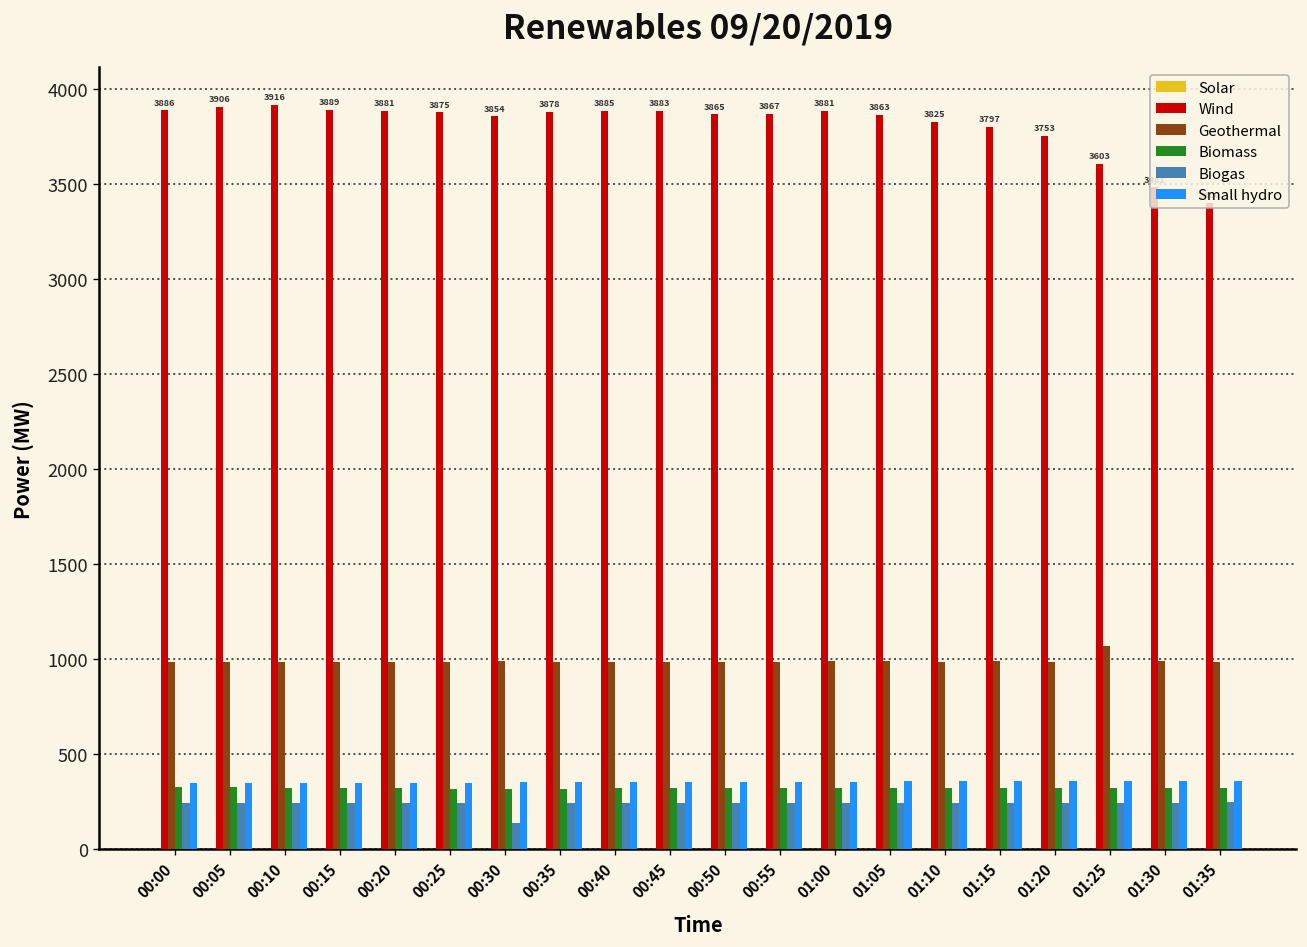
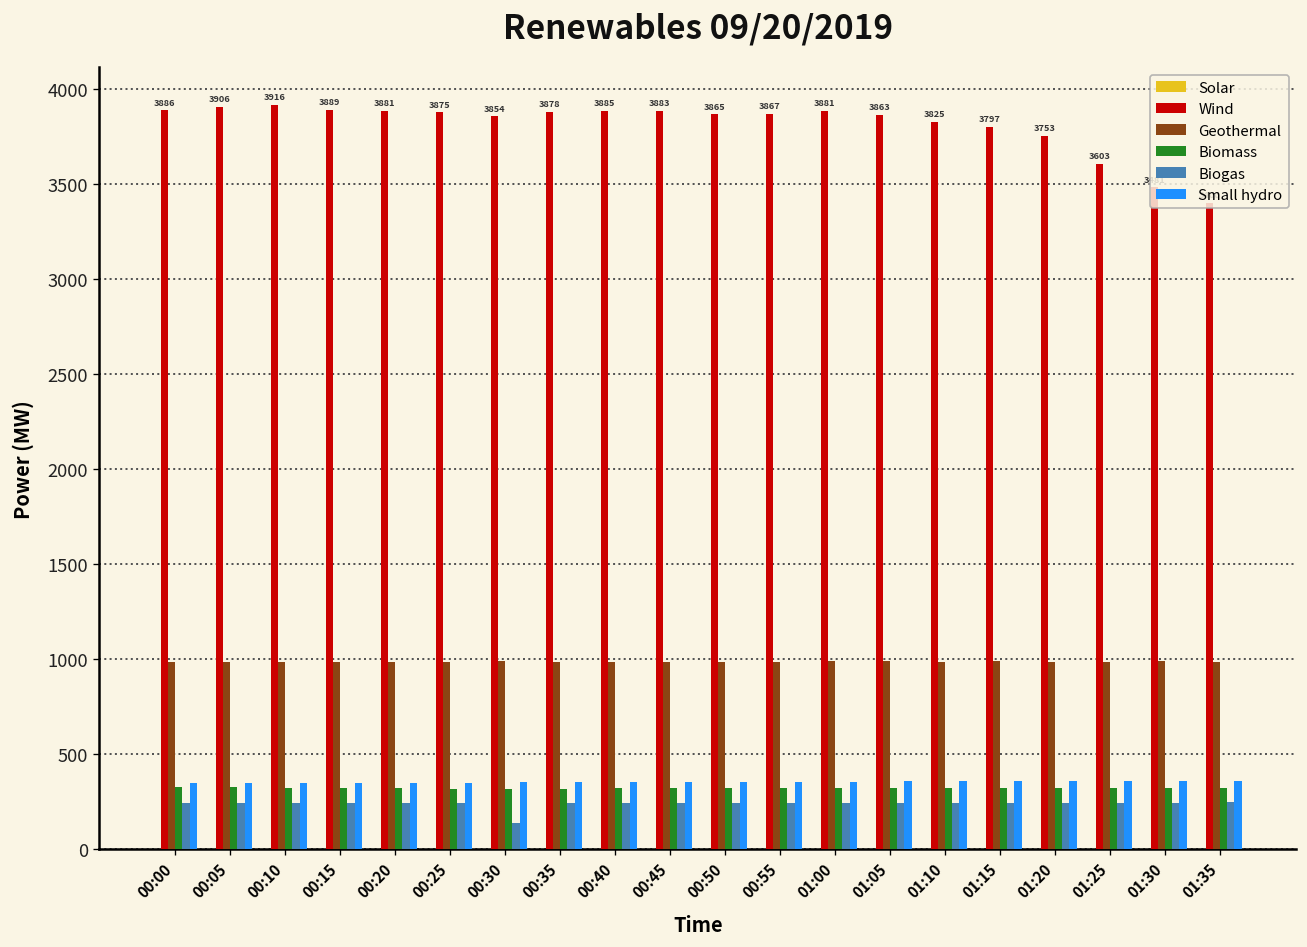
  {
    "Solar": {
      "00:00": 0,
      "00:05": 0,
      "00:10": 0,
      "00:15": 0,
      "00:20": 0,
      "00:25": 0,
      "00:30": 0,
      "00:35": 0,
      "00:40": 0,
      "00:45": 0,
      "00:50": 0,
      "00:55": 0,
      "01:00": 0,
      "01:05": 0,
      "01:10": 0,
      "01:15": 0,
      "01:20": 0,
      "01:25": 0,
      "01:30": 0,
      "01:35": 0
    },
    "Wind": {
      "00:00": 3886,
      "00:05": 3906,
      "00:10": 3916,
      "00:15": 3889,
      "00:20": 3881,
      "00:25": 3875,
      "00:30": 3854,
      "00:35": 3878,
      "00:40": 3885,
      "00:45": 3883,
      "00:50": 3865,
      "00:55": 3867,
      "01:00": 3881,
      "01:05": 3863,
      "01:10": 3825,
      "01:15": 3797,
      "01:20": 3753,
      "01:25": 3603
    },
    "Geothermal": {
      "00:00": 990,
      "00:05": 990,
      "00:10": 990,
      "00:15": 990,
      "00:20": 990,
      "00:25": 990,
      "00:30": 990,
      "00:35": 990,
      "00:40": 990,
      "00:45": 990,
      "00:50": 990,
      "00:55": 990,
      "01:00": 990,
      "01:05": 990,
      "01:10": 990,
      "01:15": 990,
      "01:20": 990,
-     "01:25": 1070,
+     "01:25": 990,
      "01:30": 990,
      "01:35": 990
    },
    "Biomass": {
      "00:00": 330,
      "00:05": 320,
      "00:10": 320,
      "00:15": 320,
      "00:20": 320,
      "00:25": 320,
      "00:30": 320,
      "00:35": 320,
      "00:40": 320,
      "00:45": 320,
      "00:50": 320,
      "00:55": 320,
      "01:00": 320,
      "01:05": 320,
      "01:10": 320,
      "01:15": 320,
      "01:20": 320,
      "01:25": 320,
      "01:30": 320,
      "01:35": 320
    },
    "Biogas": {
      "00:00": 240,
      "00:05": 240,
      "00:10": 240,
      "00:15": 240,
      "00:20": 240,
      "00:25": 240,
      "00:30": 140,
      "00:35": 240,
      "00:40": 240,
      "00:45": 240,
      "00:50": 240,
      "00:55": 240,
      "01:00": 240,
      "01:05": 240,
      "01:10": 240,
      "01:15": 240,
      "01:20": 240,
      "01:25": 240,
      "01:30": 240,
      "01:35": 250
    },
    "Small hydro": {
      "00:00": 350,
      "00:05": 350,
      "00:10": 350,
      "00:15": 350,
      "00:20": 350,
      "00:25": 350,
      "00:30": 350,
      "00:35": 360,
      "00:40": 360,
      "00:45": 360,
      "00:50": 360,
      "00:55": 350,
      "01:00": 350,
      "01:05": 360,
      "01:10": 360,
      "01:15": 360,
      "01:20": 360,
      "01:25": 360,
      "01:30": 360,
      "01:35": 360
    }
  }
